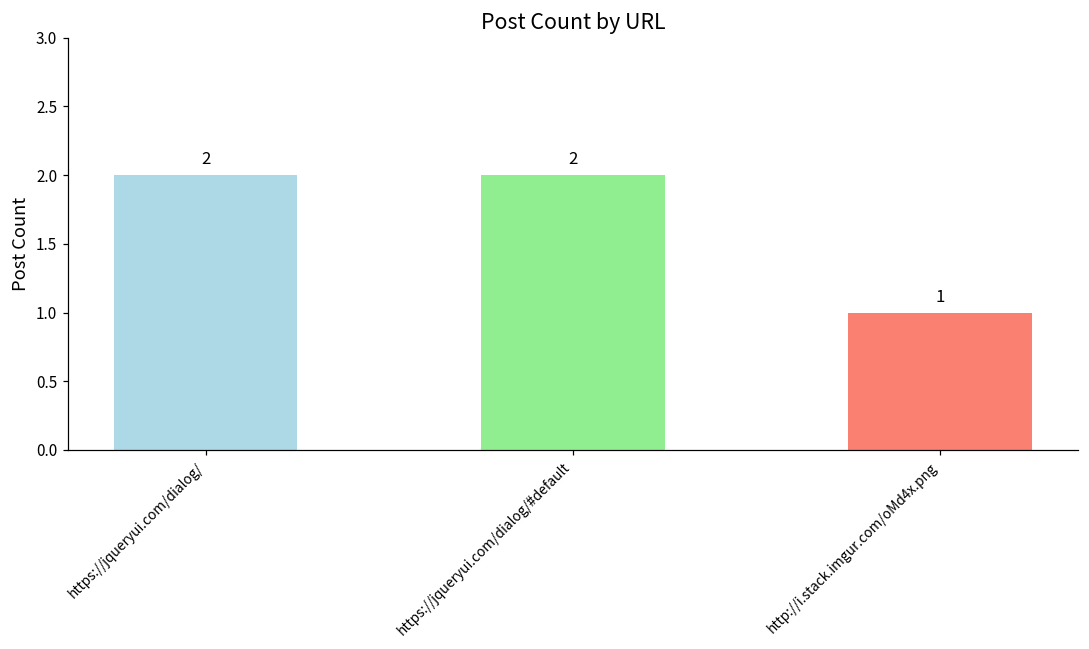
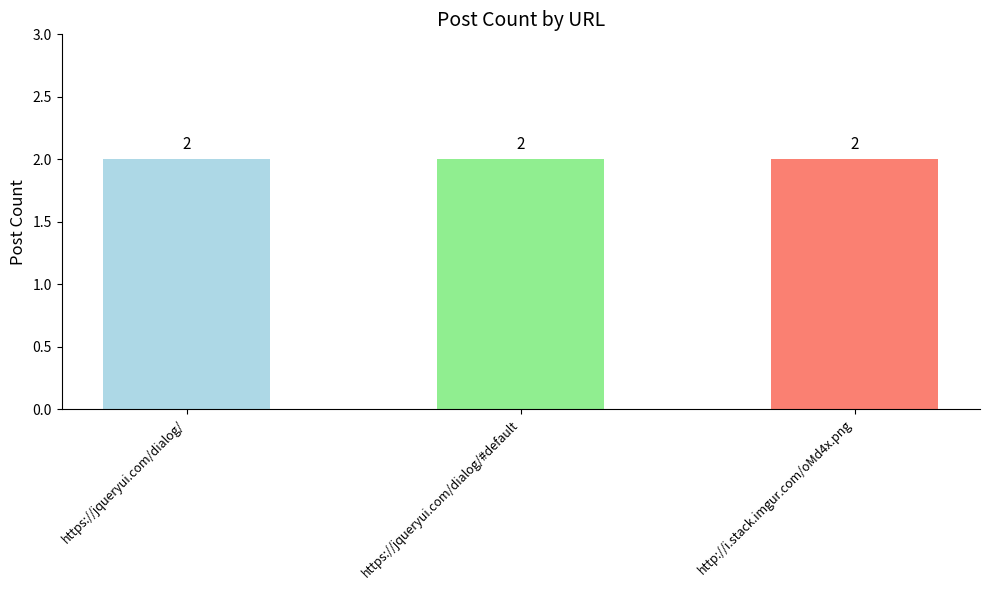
  {
    "https://jqueryui.com/dialog/": 2,
    "https://jqueryui.com/dialog/#default": 2,
-   "http://i.stack.imgur.com/oMd4x.png": 1
+   "http://i.stack.imgur.com/oMd4x.png": 2
  }
